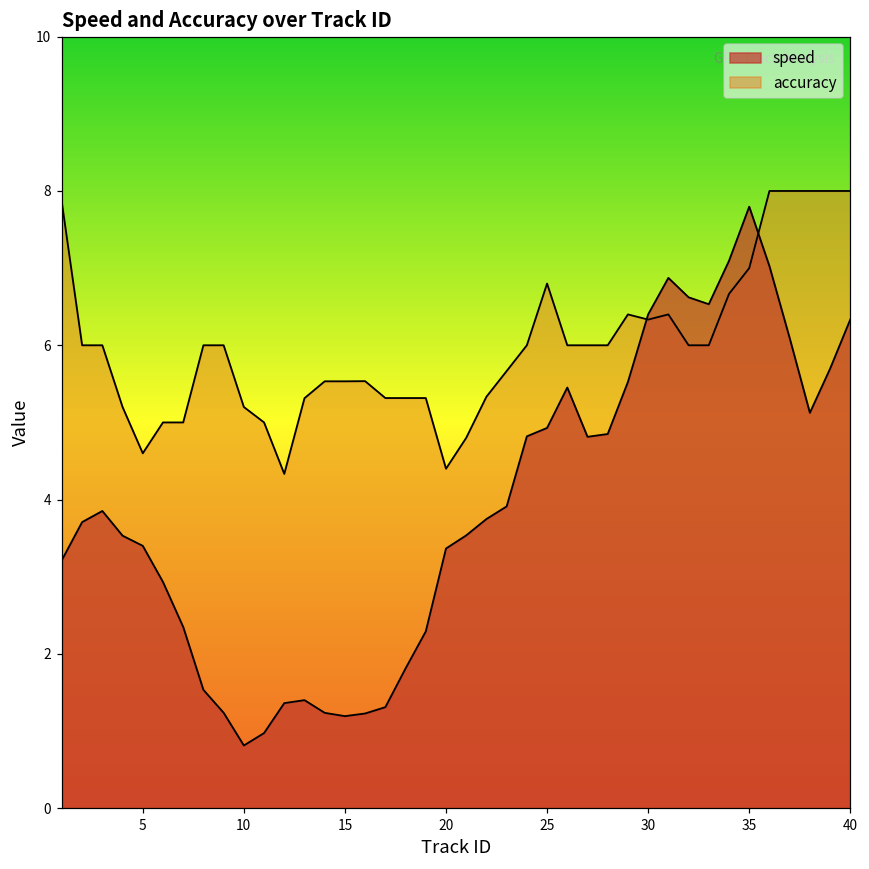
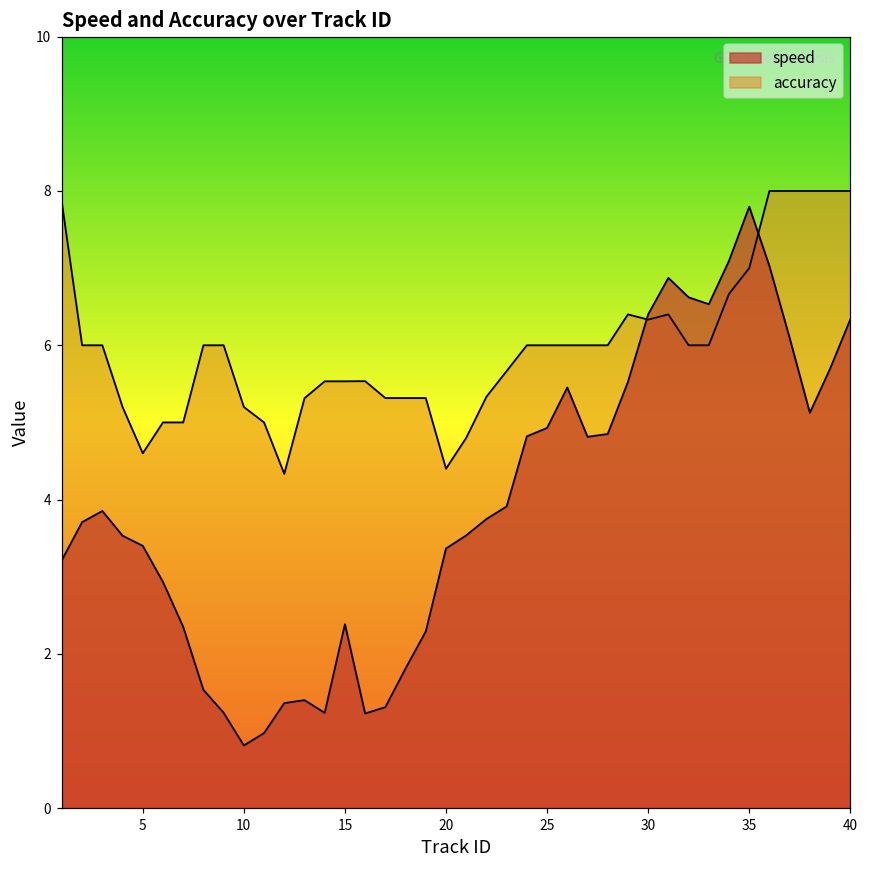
  {
    "speed": {
      "5": 3.4,
      "10": 0.8,
-     "15": 1.2,
+     "15": 2.4,
      "20": 3.4,
      "25": 4.9,
      "30": 6.4,
      "35": 7.8,
      "40": 6.3
    },
    "accuracy": {
      "5": 4.6,
      "10": 5.2,
      "15": 5.5,
      "20": 4.4,
-     "25": 6.8,
+     "25": 6.0,
      "30": 6.3,
      "35": 7.0,
      "40": 8.0
    }
  }
